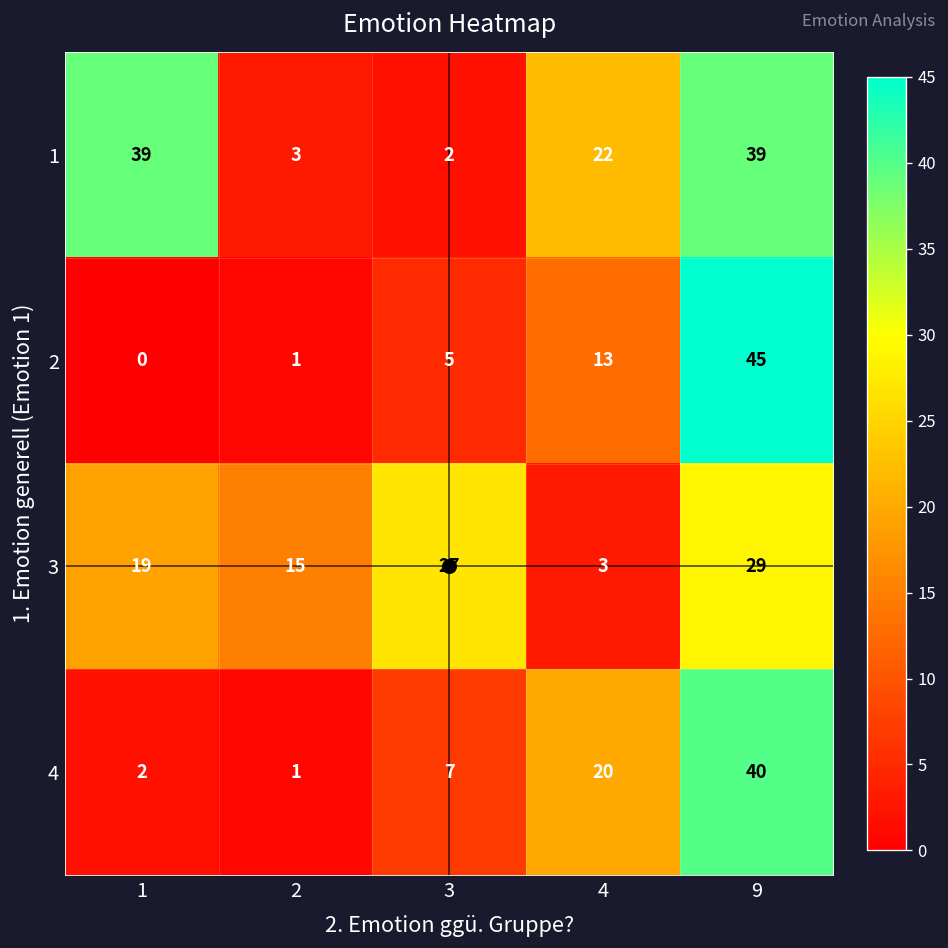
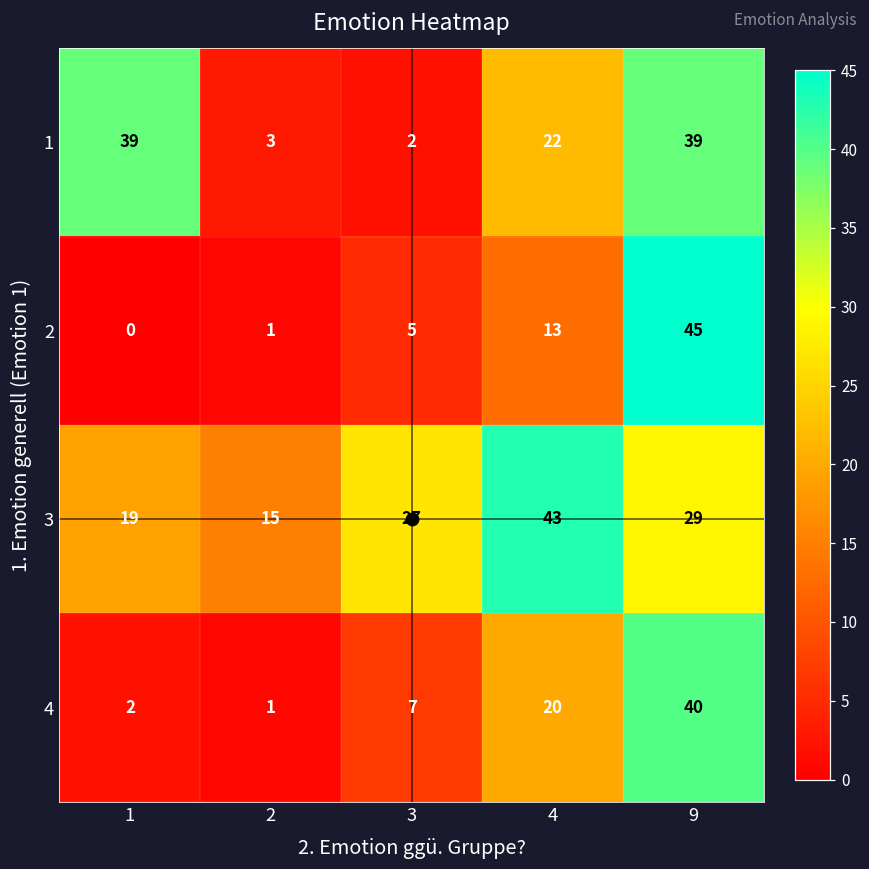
  {
    "1": {
      "1": 39,
      "2": 3,
      "3": 2,
      "4": 22,
      "9": 39
    },
    "2": {
      "1": 0,
      "2": 1,
      "3": 5,
      "4": 13,
      "9": 45
    },
    "3": {
      "1": 19,
      "2": 15,
-     "4": 3,
+     "4": 43,
      "9": 29
    },
    "4": {
      "1": 2,
      "2": 1,
      "3": 7,
      "4": 20,
      "9": 40
    }
  }
